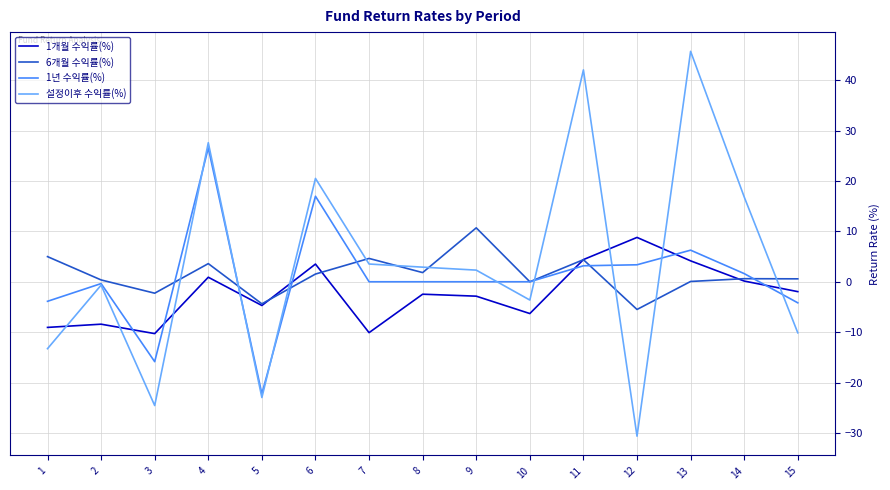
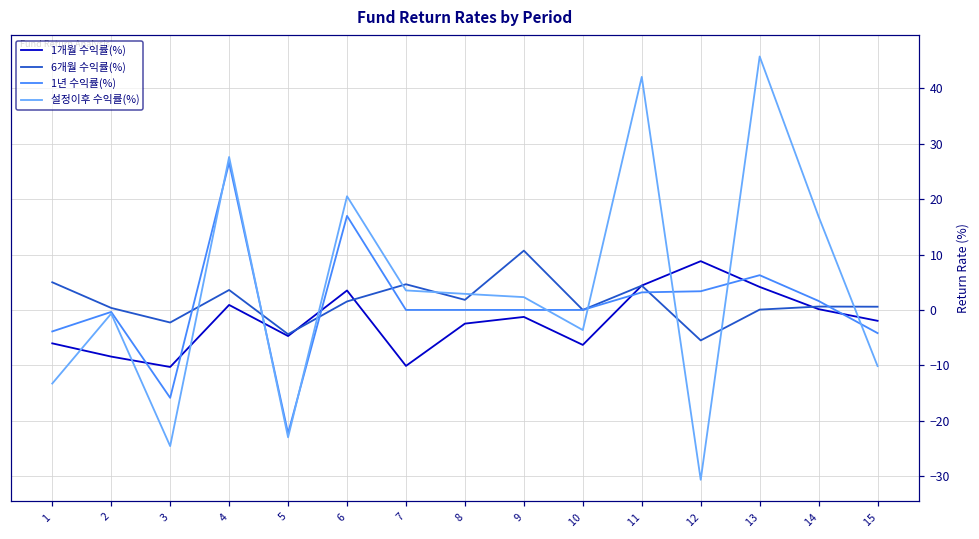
  {
    "1개월 수익률(%)": {
-     "1": -9,
+     "1": -6,
      "2": -8,
      "3": -10,
      "4": 1,
      "6": 4,
      "7": -10,
      "8": -2,
-     "9": -3,
+     "9": -1,
      "10": -6,
      "12": 9,
      "13": 4,
      "15": -2
    },
    "6개월 수익률(%)": {
      "1": 5,
      "2": 0,
      "3": -2,
      "4": 4,
      "6": 2,
      "7": 5,
      "8": 2,
      "9": 11,
      "12": -6,
      "13": 0,
      "15": 1
    }
  }
